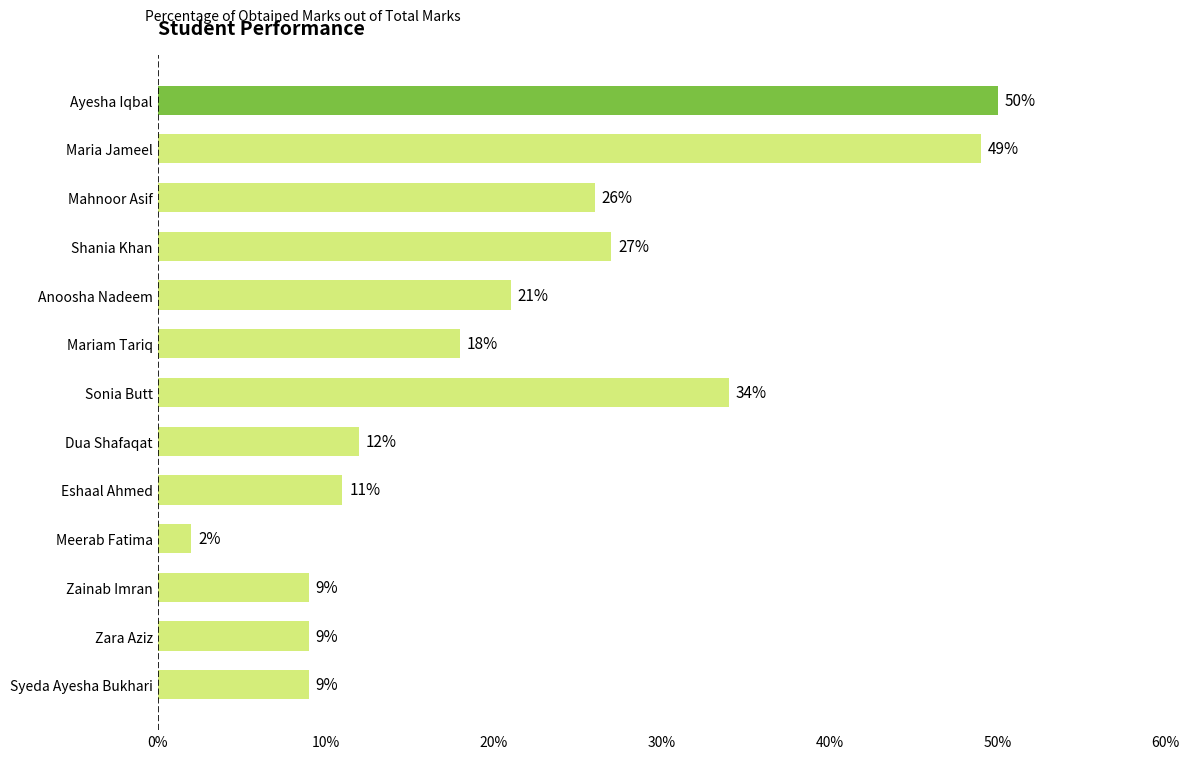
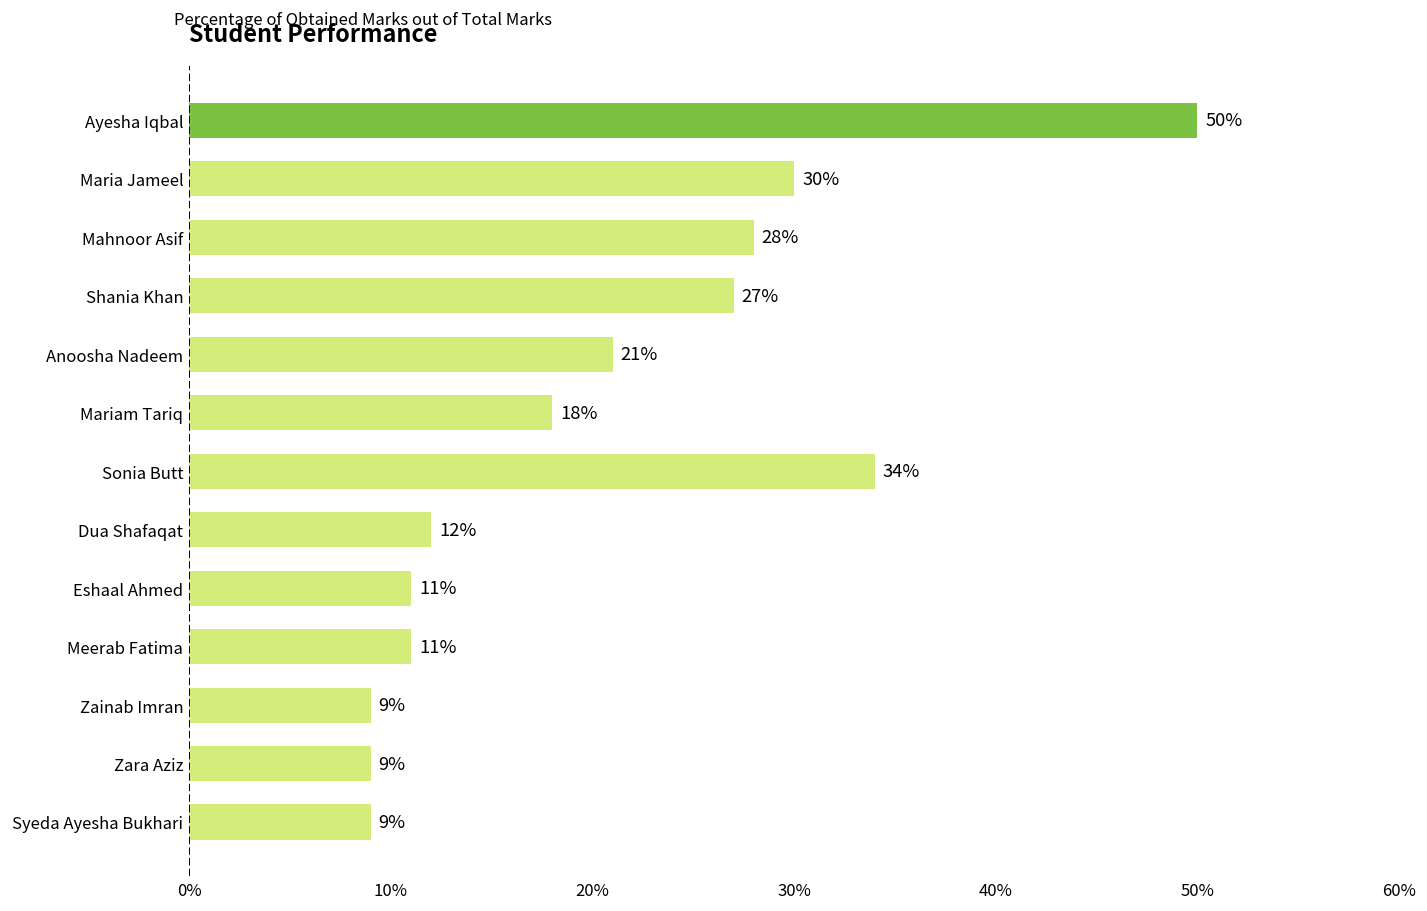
  {
    "Ayesha Iqbal": "50%",
-   "Maria Jameel": "49%",
-   "Mahnoor Asif": "26%",
+   "Maria Jameel": "30%",
+   "Mahnoor Asif": "28%",
    "Shania Khan": "27%",
    "Anoosha Nadeem": "21%",
    "Mariam Tariq": "18%",
    "Sonia Butt": "34%",
    "Dua Shafaqat": "12%",
    "Eshaal Ahmed": "11%",
-   "Meerab Fatima": "2%",
+   "Meerab Fatima": "11%",
    "Zainab Imran": "9%",
    "Zara Aziz": "9%",
    "Syeda Ayesha Bukhari": "9%"
  }
